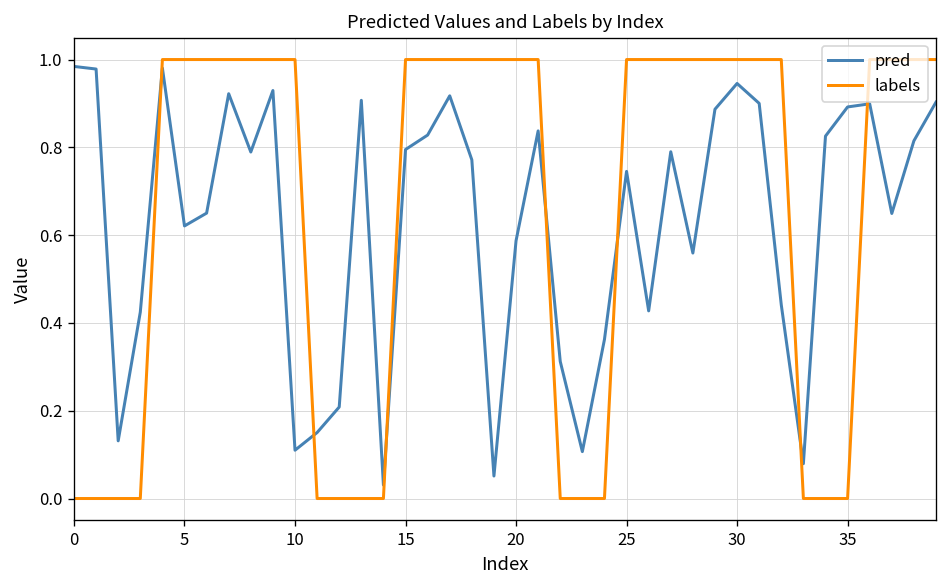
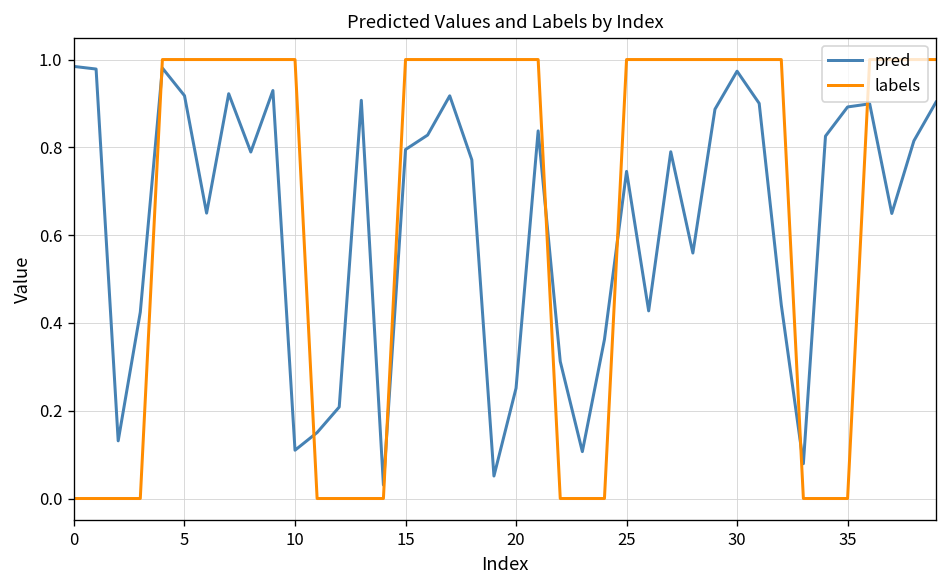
  {
    "pred": {
      "0": 0.98,
-     "5": 0.62,
+     "5": 0.92,
      "10": 0.11,
      "15": 0.80,
-     "20": 0.59,
+     "20": 0.25,
      "25": 0.75,
-     "30": 0.95,
+     "30": 0.97,
      "35": 0.89
    },
    "labels": {
      "0": 0.00,
      "5": 1.00,
      "10": 1.00,
      "15": 1.00,
      "20": 1.00,
      "25": 1.00,
      "30": 1.00,
      "35": 0.00
    }
  }
